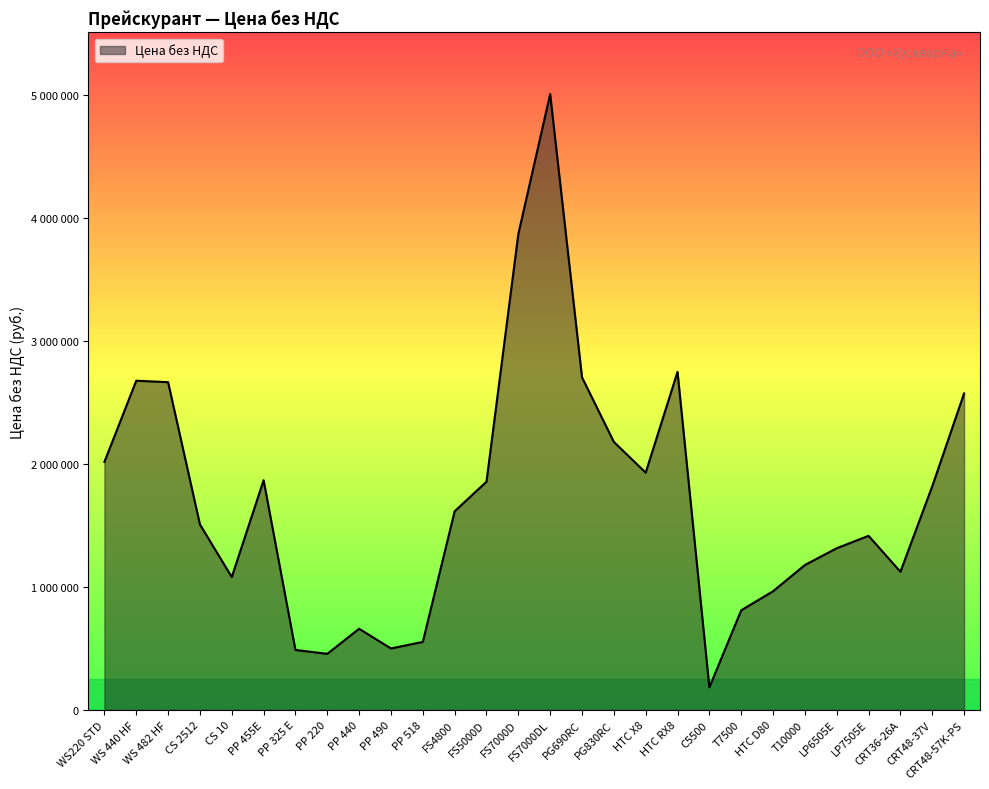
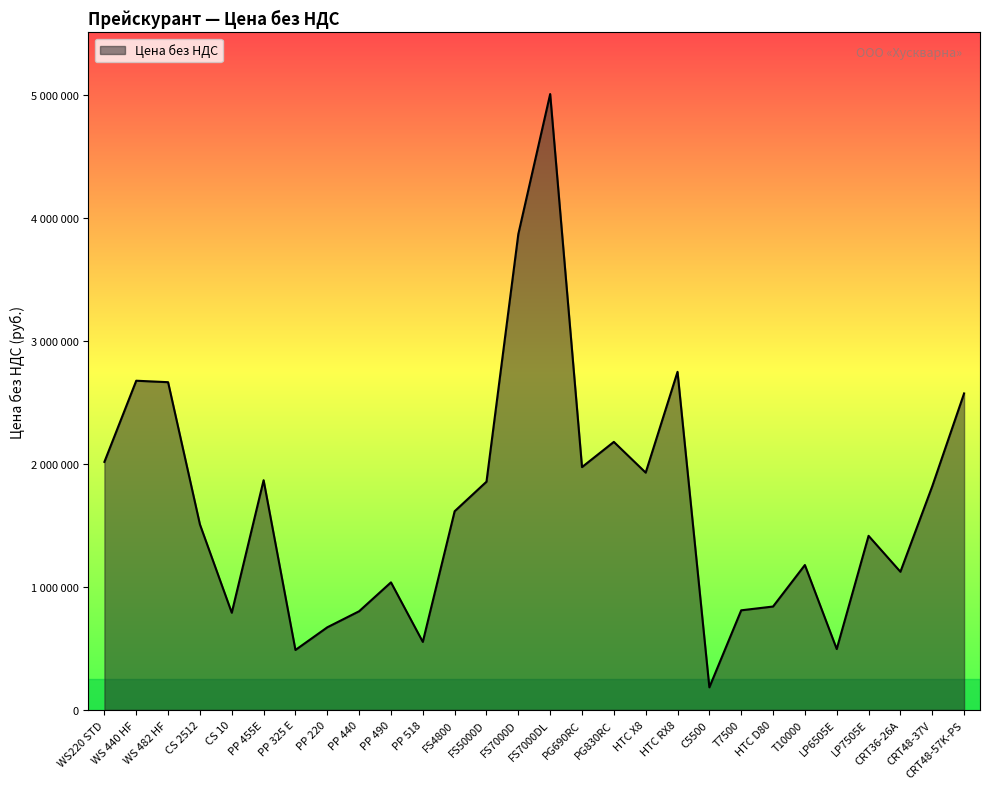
  {
    "WS220 STD": 2020000,
    "WS 440 HF": 2680000,
    "WS 482 HF": 2670000,
    "CS 2512": 1510000,
-   "CS 10": 1080000,
+   "CS 10": 790000,
    "PP 455E": 1870000,
    "PP 325 E": 490000,
-   "PP 220": 460000,
-   "PP 440": 660000,
-   "PP 490": 500000,
+   "PP 220": 670000,
+   "PP 440": 800000,
+   "PP 490": 1040000,
    "PP 518": 550000,
    "FS4800": 1620000,
    "FS5000D": 1860000,
    "FS7000D": 3870000,
    "FS7000DL": 5010000,
-   "PG690RC": 2710000,
+   "PG690RC": 1980000,
    "PG830RC": 2180000,
    "HTC X8": 1930000,
    "HTC RX8": 2750000,
    "T7500": 810000,
-   "HTC D80": 970000,
+   "HTC D80": 840000,
    "T10000": 1180000,
-   "LP6505E": 1320000,
+   "LP6505E": 490000,
    "LP7505E": 1420000,
    "CRT36-26A": 1120000,
    "CRT48-37V": 1820000,
    "CRT48-57K-PS": 2570000
  }
